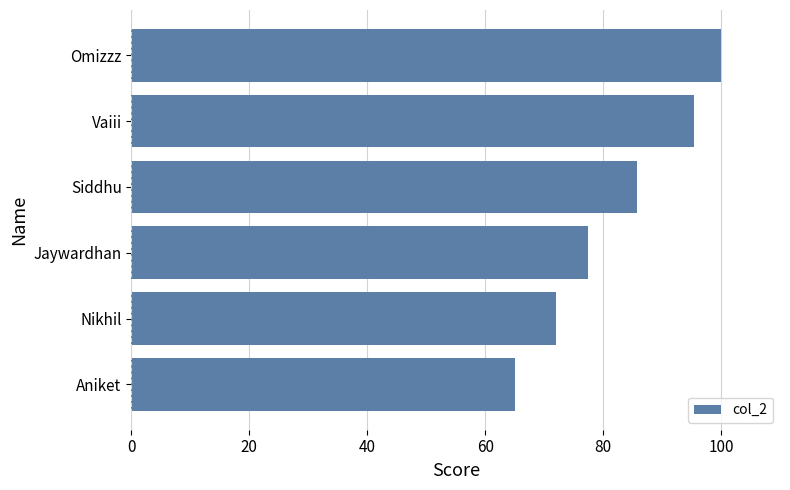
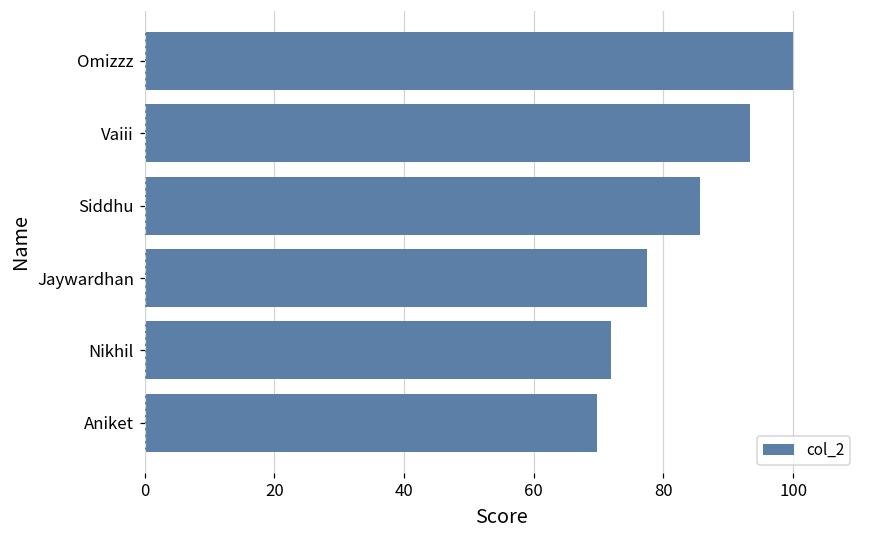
  {
    "Omizzz": 100,
-   "Vaiii": 95,
+   "Vaiii": 93,
    "Siddhu": 86,
    "Jaywardhan": 77,
    "Nikhil": 72,
-   "Aniket": 65
+   "Aniket": 70
  }
